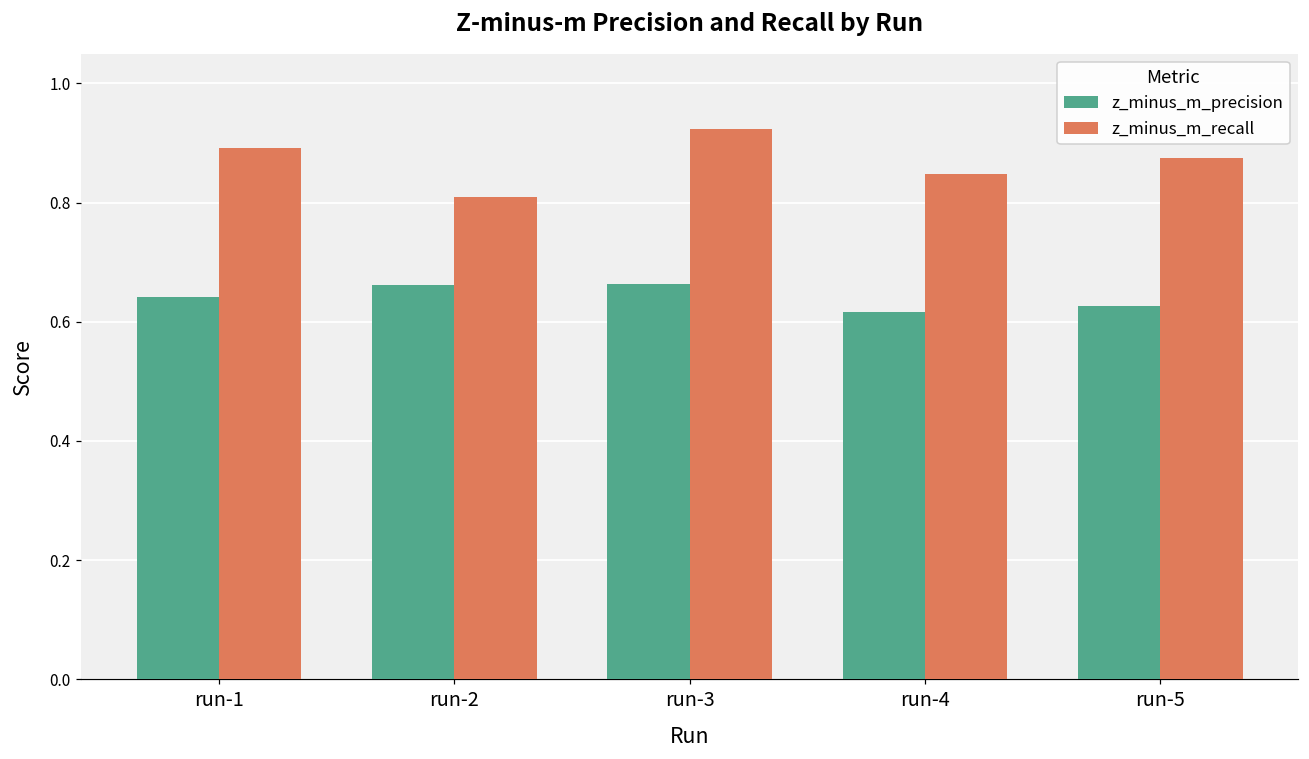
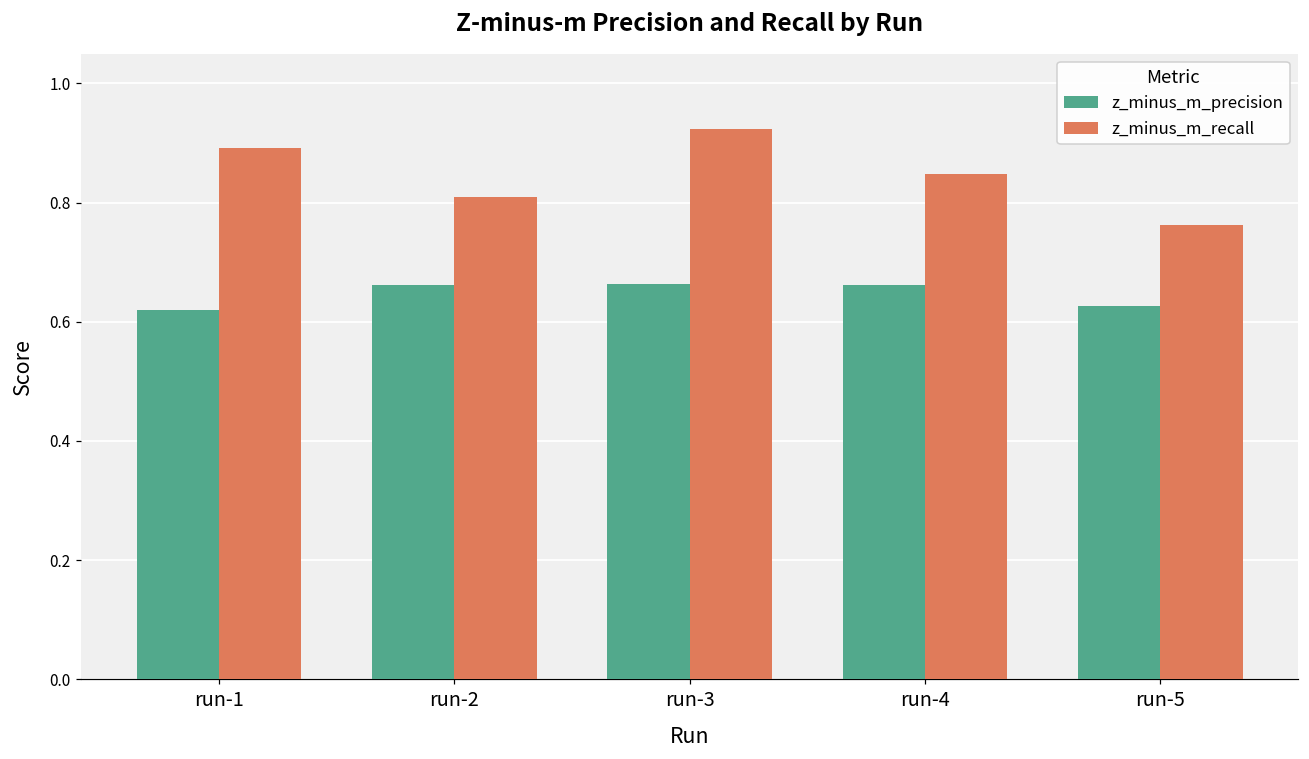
  {
    "z_minus_m_precision": {
-     "run-1": 0.64,
+     "run-1": 0.62,
      "run-2": 0.66,
      "run-3": 0.66,
-     "run-4": 0.62,
+     "run-4": 0.66,
      "run-5": 0.63
    },
    "z_minus_m_recall": {
      "run-1": 0.89,
      "run-2": 0.81,
      "run-3": 0.92,
      "run-4": 0.85,
-     "run-5": 0.88
+     "run-5": 0.76
    }
  }
